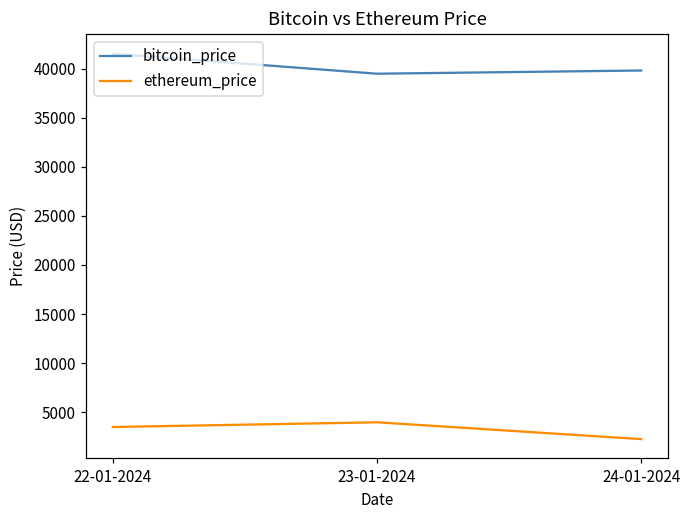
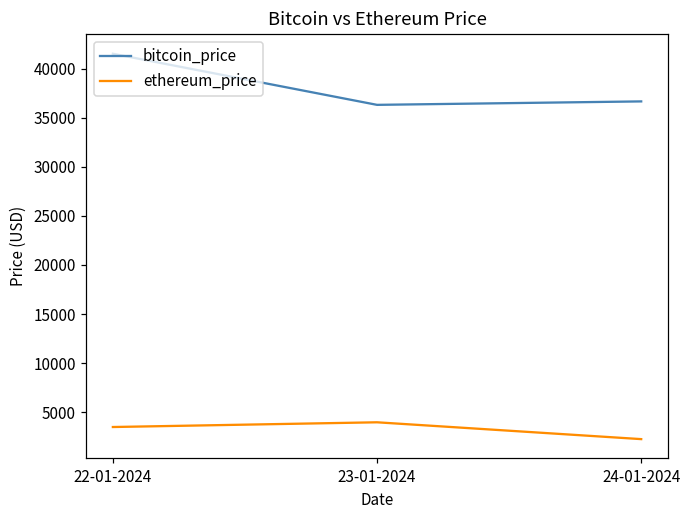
  {
    "bitcoin_price": {
-     "23-01-2024": 40000,
-     "24-01-2024": 40000
+     "23-01-2024": 36000,
+     "24-01-2024": 37000
    },
    "ethereum_price": {
      "22-01-2024": 3000,
      "23-01-2024": 4000,
      "24-01-2024": 2000
    }
  }
